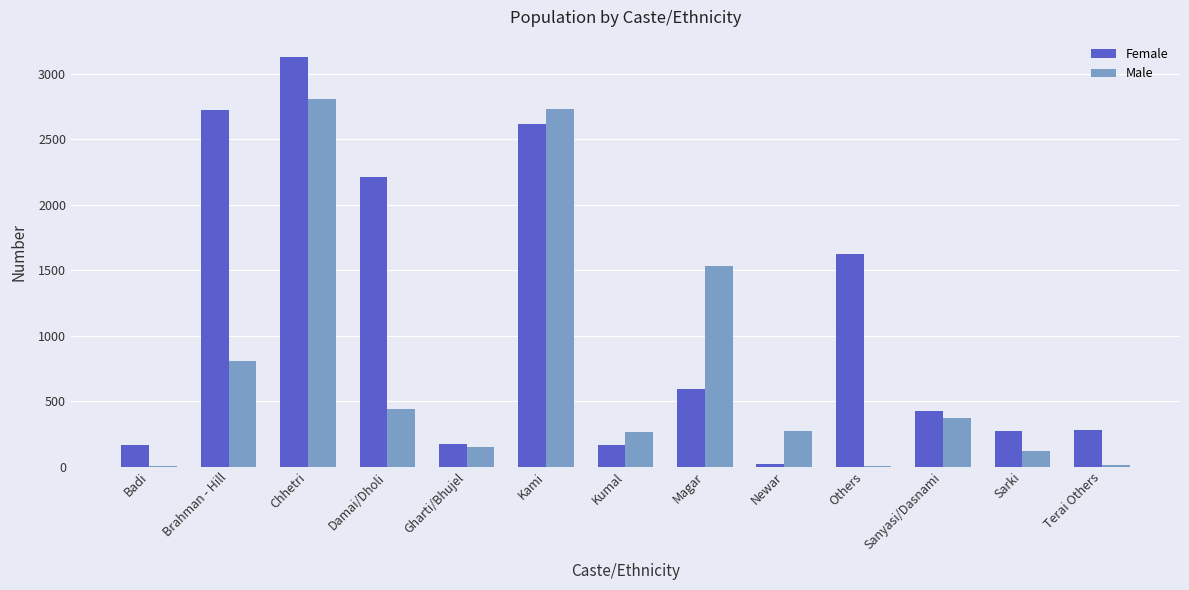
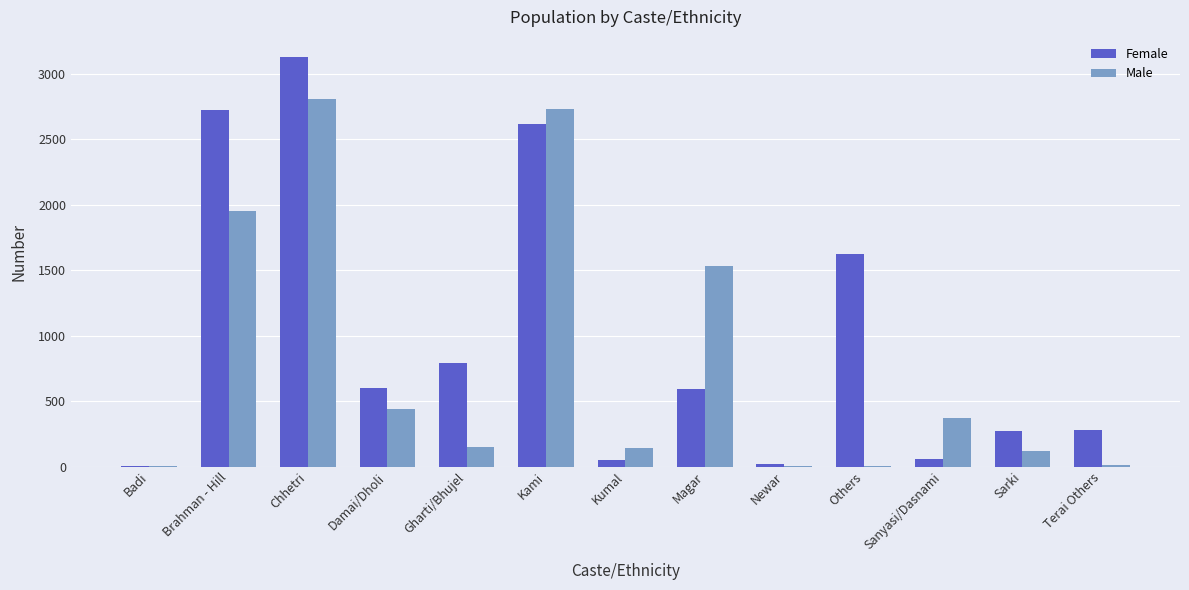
  {
    "Female": {
-     "Badi": 160,
+     "Badi": 10,
      "Brahman - Hill": 2720,
      "Chhetri": 3120,
-     "Damai/Dholi": 2210,
-     "Gharti/Bhujel": 170,
+     "Damai/Dholi": 600,
+     "Gharti/Bhujel": 790,
      "Kami": 2620,
-     "Kumal": 160,
+     "Kumal": 50,
      "Magar": 590,
      "Others": 1620,
-     "Sanyasi/Dasnami": 430,
+     "Sanyasi/Dasnami": 60,
      "Sarki": 270,
      "Terai Others": 280
    },
    "Male": {
-     "Brahman - Hill": 810,
+     "Brahman - Hill": 1950,
      "Chhetri": 2800,
      "Damai/Dholi": 440,
      "Gharti/Bhujel": 150,
      "Kami": 2730,
-     "Kumal": 270,
+     "Kumal": 150,
      "Magar": 1530,
-     "Newar": 270,
+     "Newar": 10,
      "Sanyasi/Dasnami": 370,
      "Sarki": 120
    }
  }
